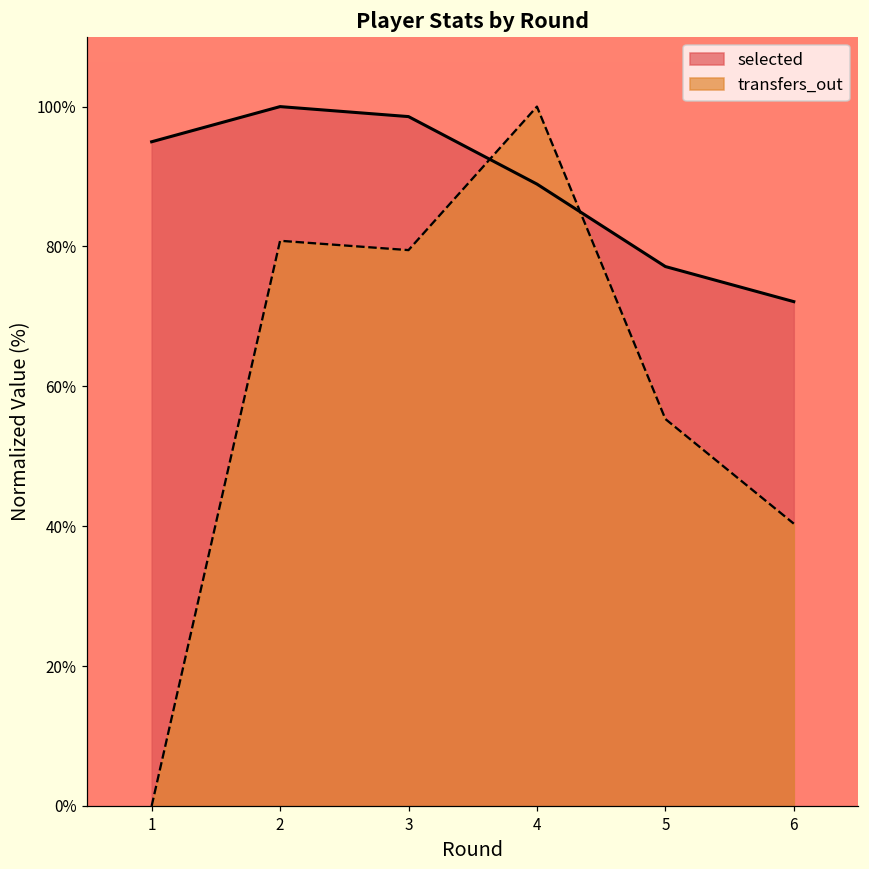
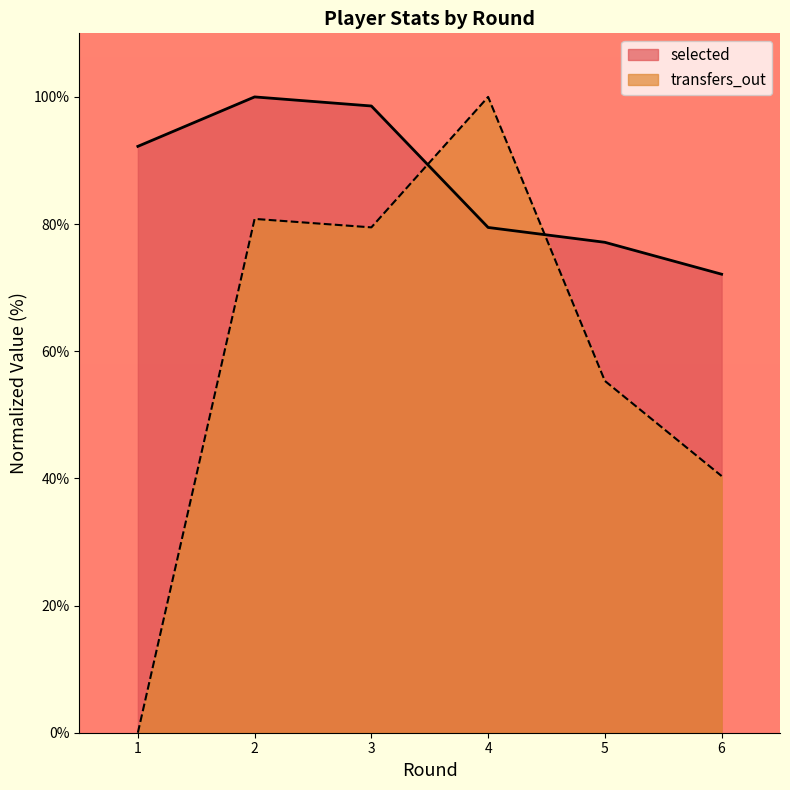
  {
    "selected": {
-     "1": "95%",
+     "1": "92%",
      "2": "100%",
      "3": "99%",
-     "4": "89%",
+     "4": "79%",
      "5": "77%",
      "6": "72%"
    },
    "transfers_out": {
      "1": "0%",
      "2": "81%",
      "3": "79%",
      "4": "100%",
      "5": "55%",
      "6": "40%"
    }
  }
